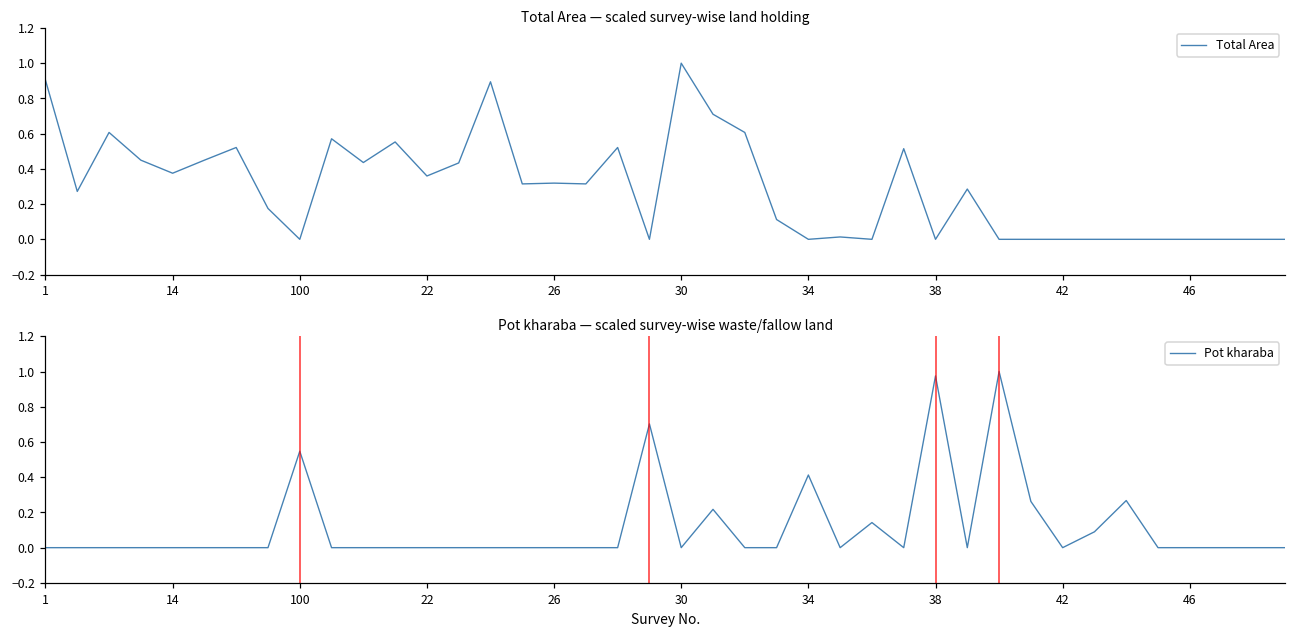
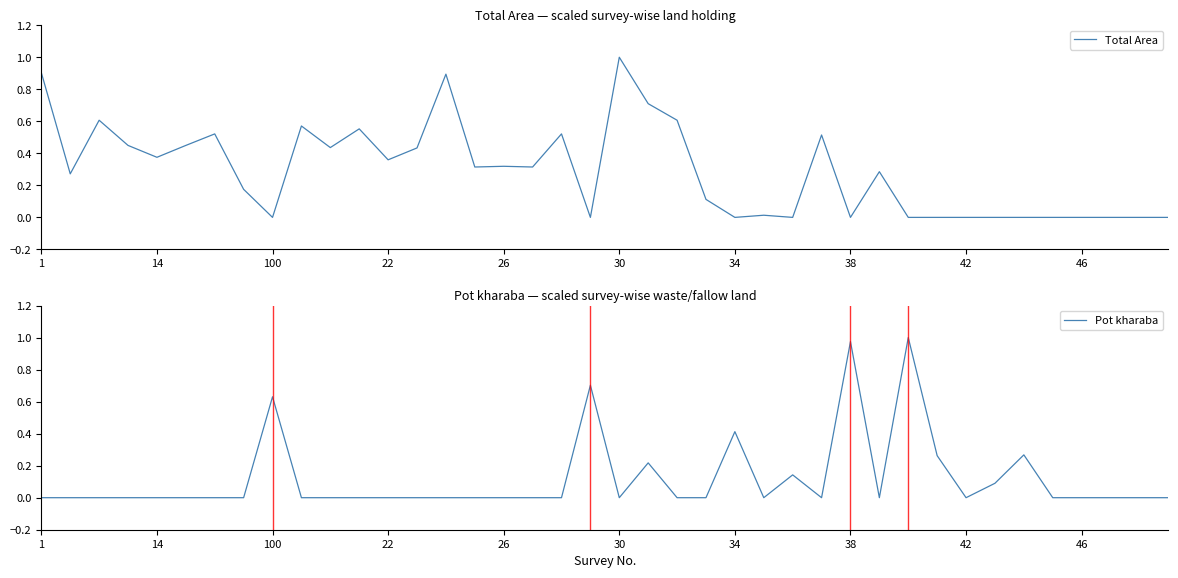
  {
    "Total Area — scaled survey-wise land holding": {
      "100": 0.00,
      "42": 0.00,
      "46": 0.00
    },
    "Pot kharaba — scaled survey-wise waste/fallow land": {
-     "100": 0.55,
+     "100": 0.63,
      "42": 0.00,
      "46": 0.00
    }
  }
